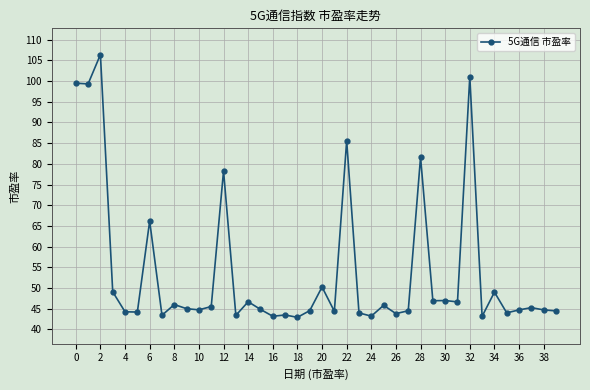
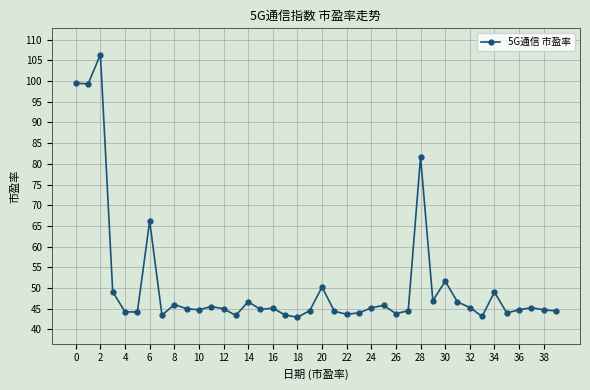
  {
    "0": 100,
    "2": 106,
    "4": 44,
    "6": 66,
    "8": 46,
    "10": 45,
-   "12": 78,
+   "12": 45,
    "14": 47,
-   "16": 43,
+   "16": 45,
    "18": 43,
    "20": 50,
-   "22": 86,
-   "24": 43,
+   "22": 44,
+   "24": 45,
    "26": 44,
    "28": 82,
-   "30": 47,
-   "32": 101,
+   "30": 52,
+   "32": 45,
    "34": 49,
    "36": 45,
    "38": 45
  }
